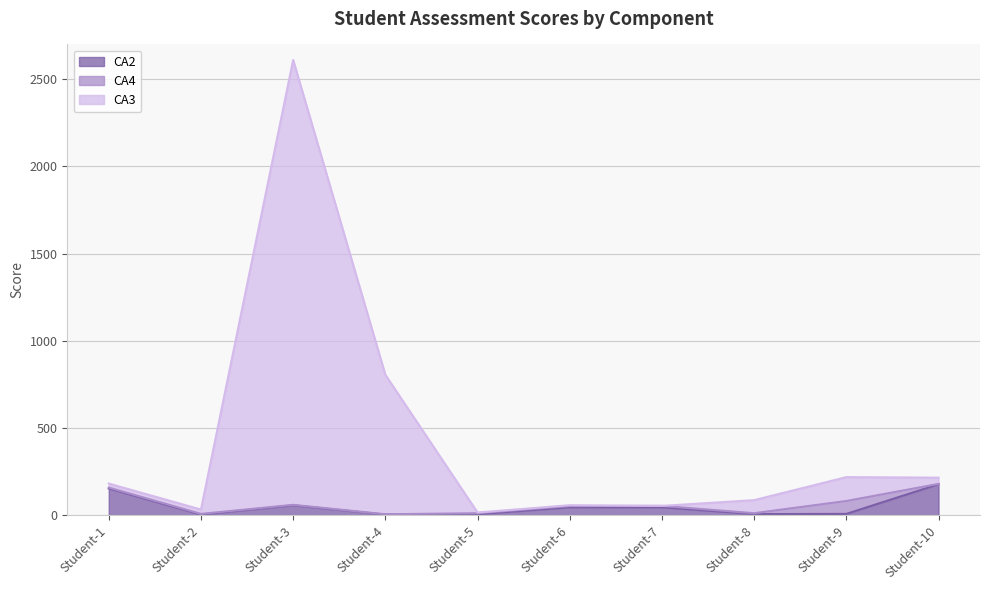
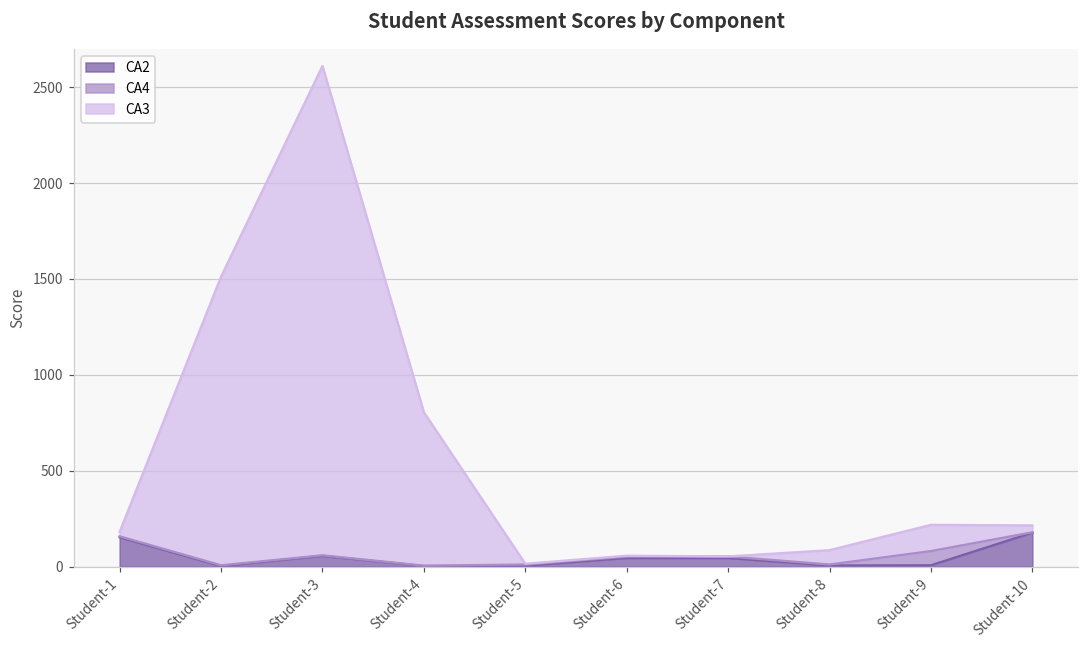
  {
    "CA2": {
      "Student-9": 10
    },
    "CA4": {
      "Student-9": 70
    },
    "CA3": {
      "Student-1": 20,
-     "Student-2": 30,
+     "Student-2": 1510,
      "Student-3": 2550,
      "Student-4": 800,
      "Student-8": 80,
      "Student-9": 140,
      "Student-10": 40
    }
  }
